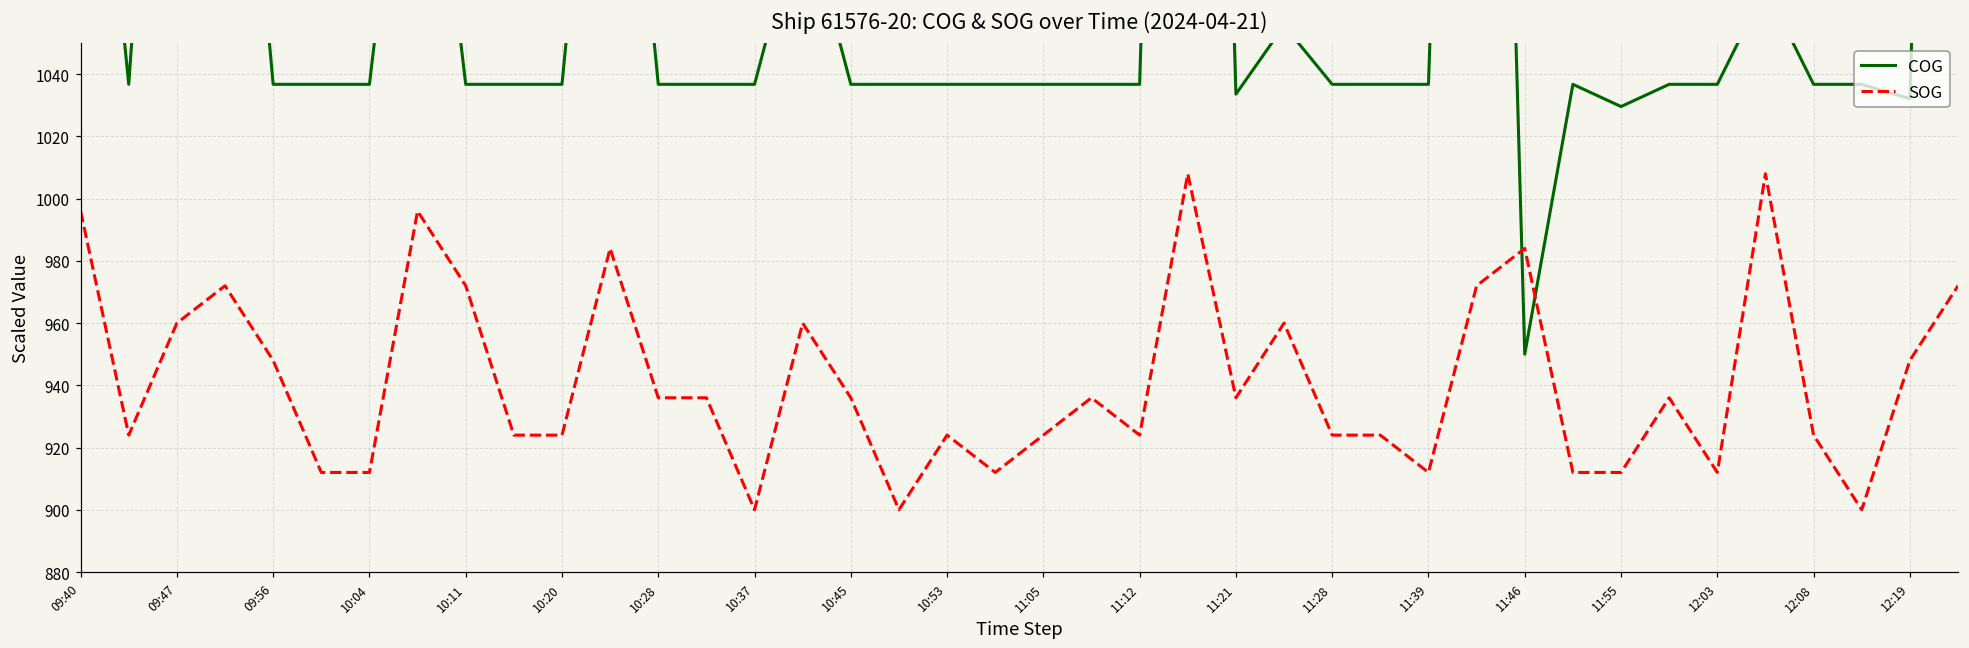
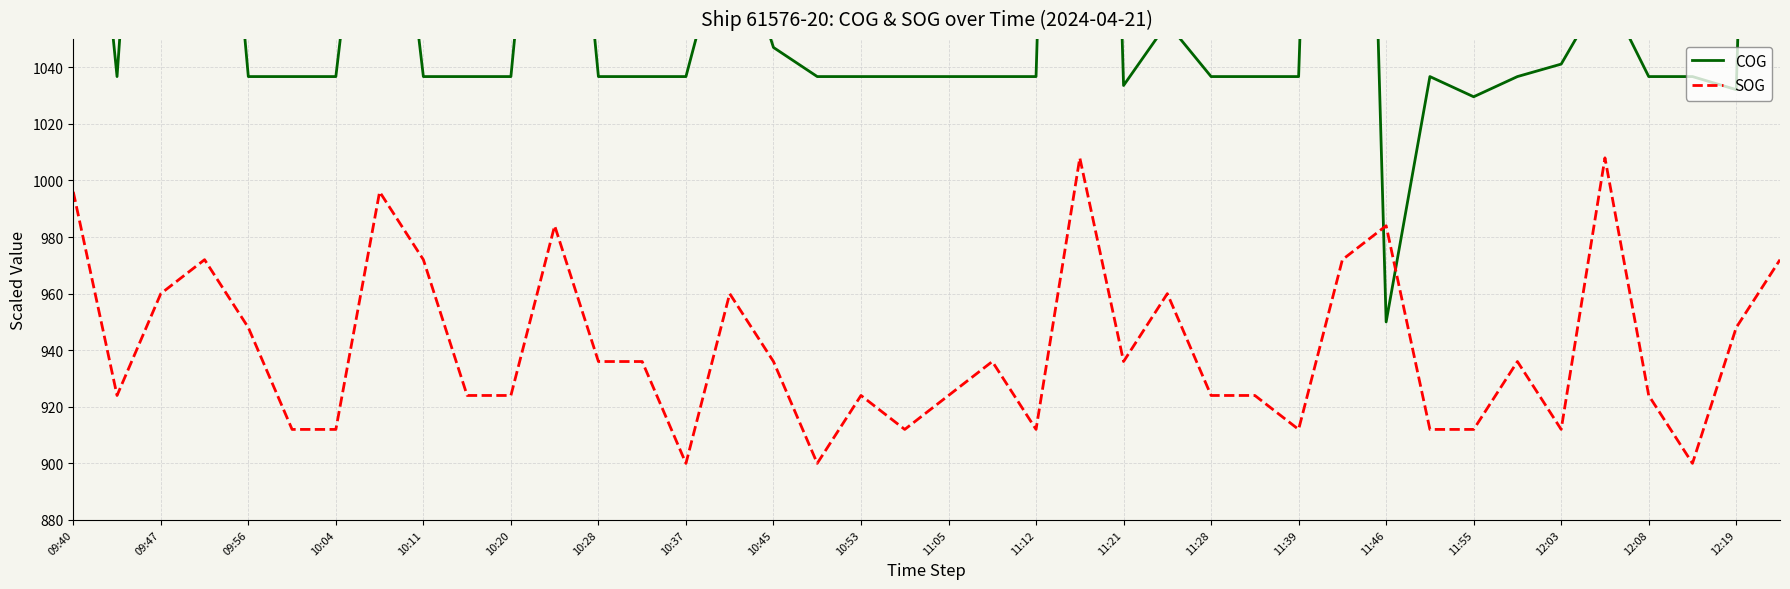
  {
    "COG": {
      "09:56": 1037,
      "10:04": 1037,
      "10:11": 1037,
      "10:20": 1037,
      "10:28": 1037,
      "10:37": 1037,
-     "10:45": 1037,
+     "10:45": 1047,
      "10:53": 1037,
      "11:05": 1037,
      "11:12": 1037,
      "11:21": 1034,
      "11:28": 1037,
      "11:39": 1037,
      "11:46": 950,
      "11:55": 1030,
-     "12:03": 1037,
+     "12:03": 1041,
      "12:08": 1037
    },
    "SOG": {
      "09:40": 996,
      "09:47": 960,
      "09:56": 948,
      "10:04": 912,
      "10:11": 972,
      "10:20": 924,
      "10:28": 936,
      "10:37": 900,
      "10:45": 936,
      "10:53": 924,
      "11:05": 924,
-     "11:12": 924,
+     "11:12": 912,
      "11:21": 936,
      "11:28": 924,
      "11:39": 912,
      "11:46": 984,
      "11:55": 912,
      "12:03": 912,
      "12:08": 924,
      "12:19": 948
    }
  }
